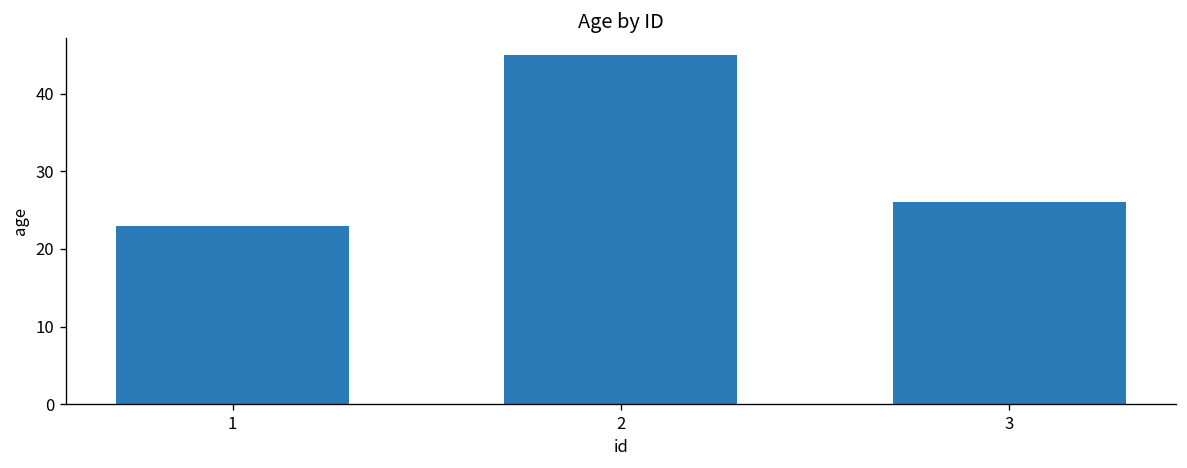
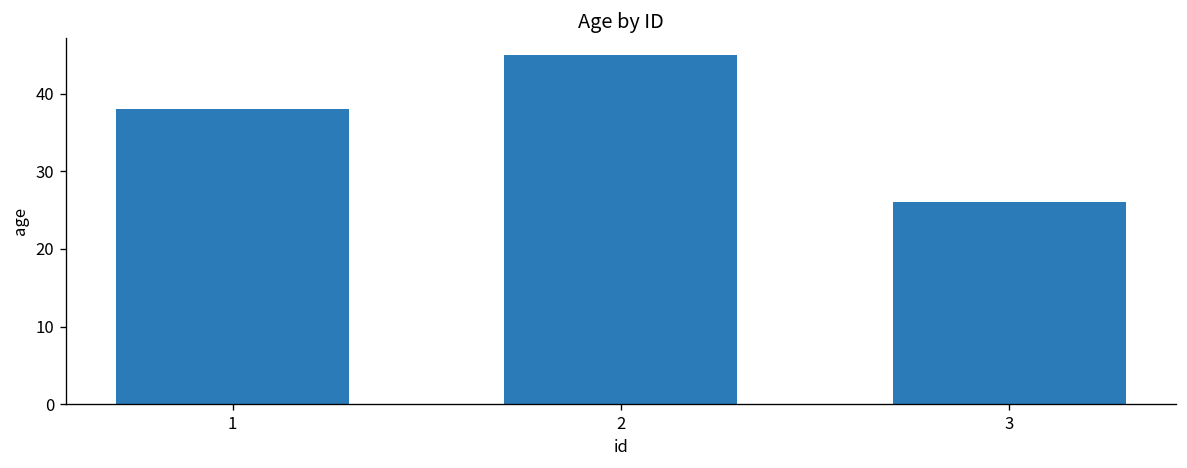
  {
-   "1": 23,
+   "1": 38,
    "2": 45,
    "3": 26
  }
